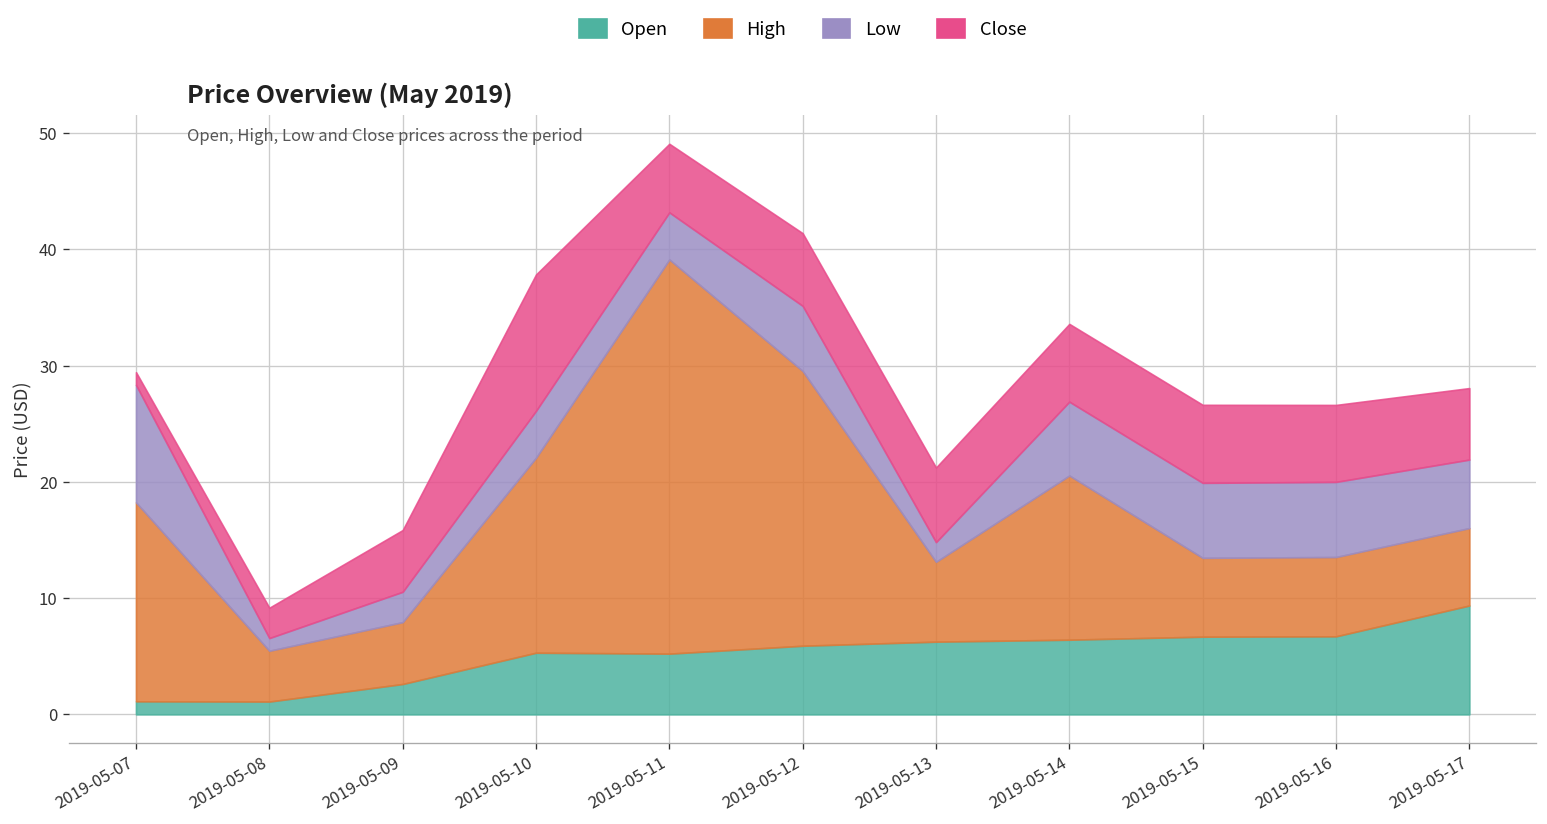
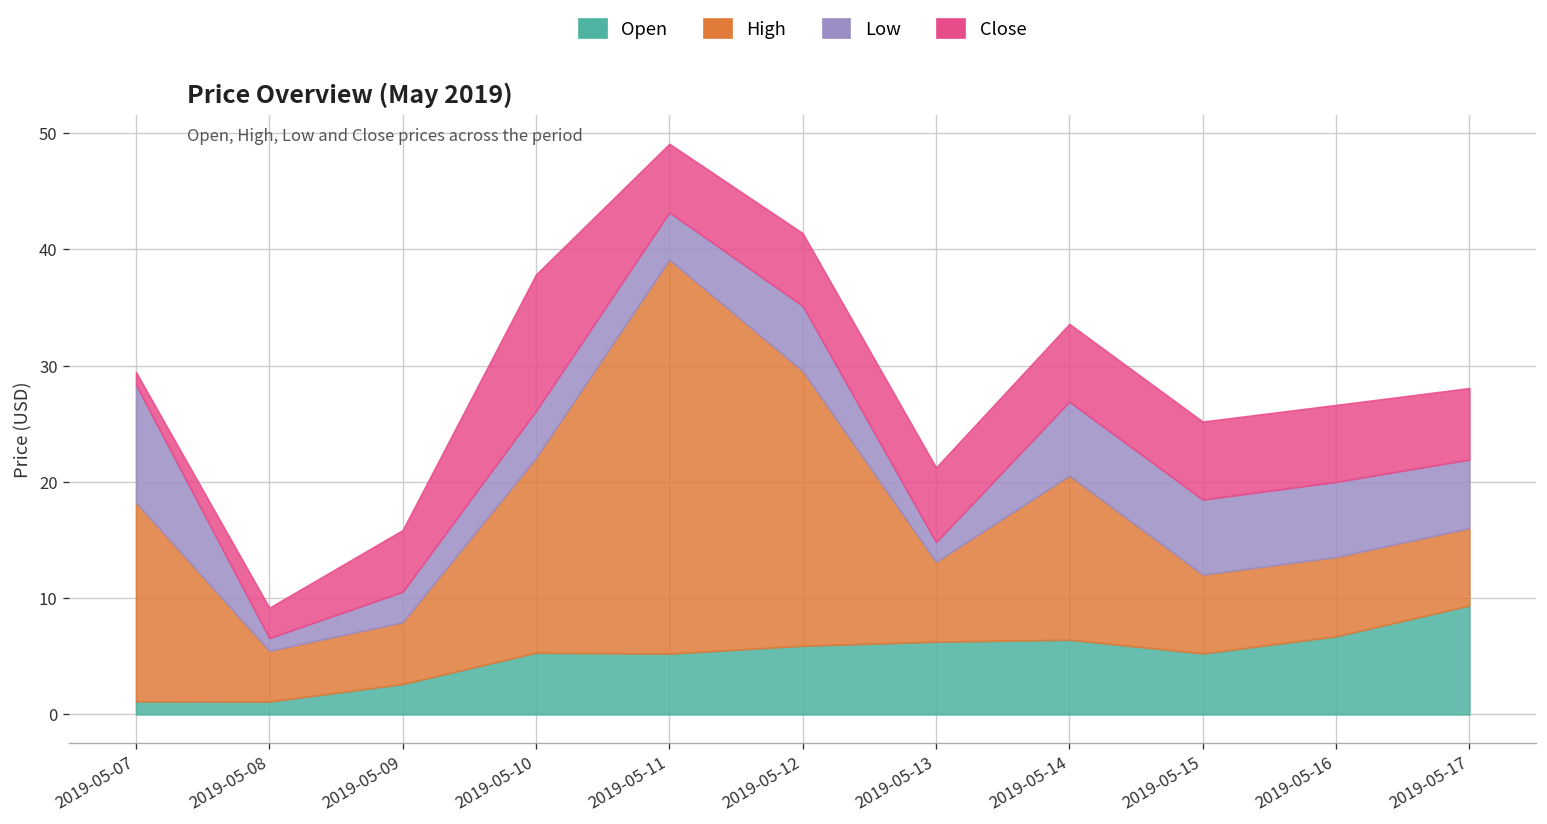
  {
    "Open": {
      "2019-05-07": 1,
      "2019-05-08": 1,
      "2019-05-09": 3,
      "2019-05-10": 5,
      "2019-05-11": 5,
      "2019-05-12": 6,
      "2019-05-13": 6,
      "2019-05-14": 6,
-     "2019-05-15": 7,
+     "2019-05-15": 5,
      "2019-05-16": 7,
      "2019-05-17": 9
    },
    "High": {
      "2019-05-07": 17,
      "2019-05-08": 4,
      "2019-05-09": 5,
      "2019-05-10": 17,
      "2019-05-11": 34,
      "2019-05-12": 24,
      "2019-05-13": 7,
      "2019-05-14": 14,
      "2019-05-15": 7,
      "2019-05-16": 7,
      "2019-05-17": 7
    },
    "Low": {
      "2019-05-07": 10,
      "2019-05-08": 1,
      "2019-05-09": 3,
      "2019-05-10": 4,
      "2019-05-11": 4,
      "2019-05-12": 6,
      "2019-05-13": 2,
      "2019-05-14": 6,
      "2019-05-15": 6,
      "2019-05-16": 6,
      "2019-05-17": 6
    },
    "Close": {
      "2019-05-07": 1,
      "2019-05-08": 3,
      "2019-05-09": 5,
      "2019-05-10": 12,
      "2019-05-11": 6,
      "2019-05-12": 6,
      "2019-05-13": 6,
      "2019-05-14": 7,
      "2019-05-15": 7,
      "2019-05-16": 7,
      "2019-05-17": 6
    }
  }
